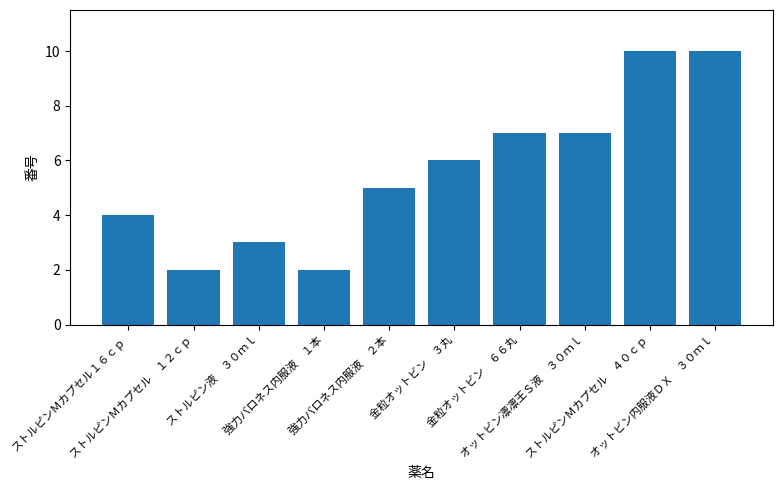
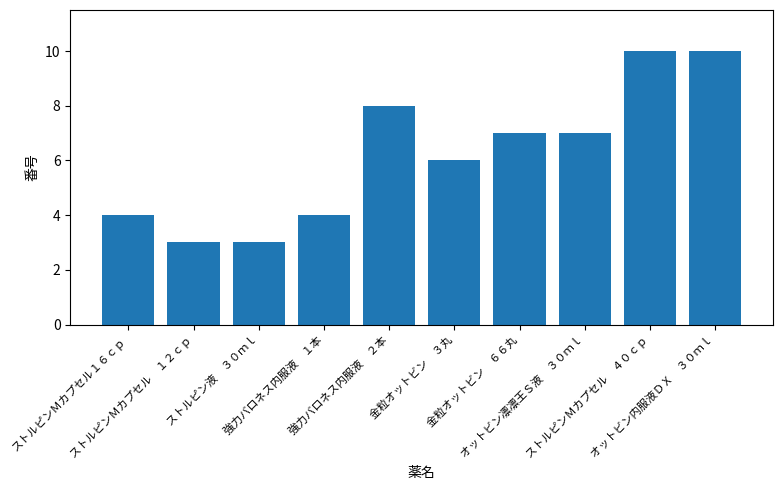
  {
    "ストルピンＭカプセル１６ｃｐ": 4,
-   "ストルピンＭカプセル １２ｃｐ": 2,
+   "ストルピンＭカプセル １２ｃｐ": 3,
    "ストルピン液 ３０ｍｌ": 3,
-   "強力バロネス内服液 １本": 2,
-   "強力バロネス内服液 ２本": 5,
+   "強力バロネス内服液 １本": 4,
+   "強力バロネス内服液 ２本": 8,
    "金粒オットビン ３丸": 6,
    "金粒オットビン ６６丸": 7,
    "オットビン凛凛王Ｓ液 ３０ｍｌ": 7,
    "ストルピンＭカプセル ４０ｃｐ": 10,
    "オットビン内服液ＤＸ ３０ｍｌ": 10
  }
